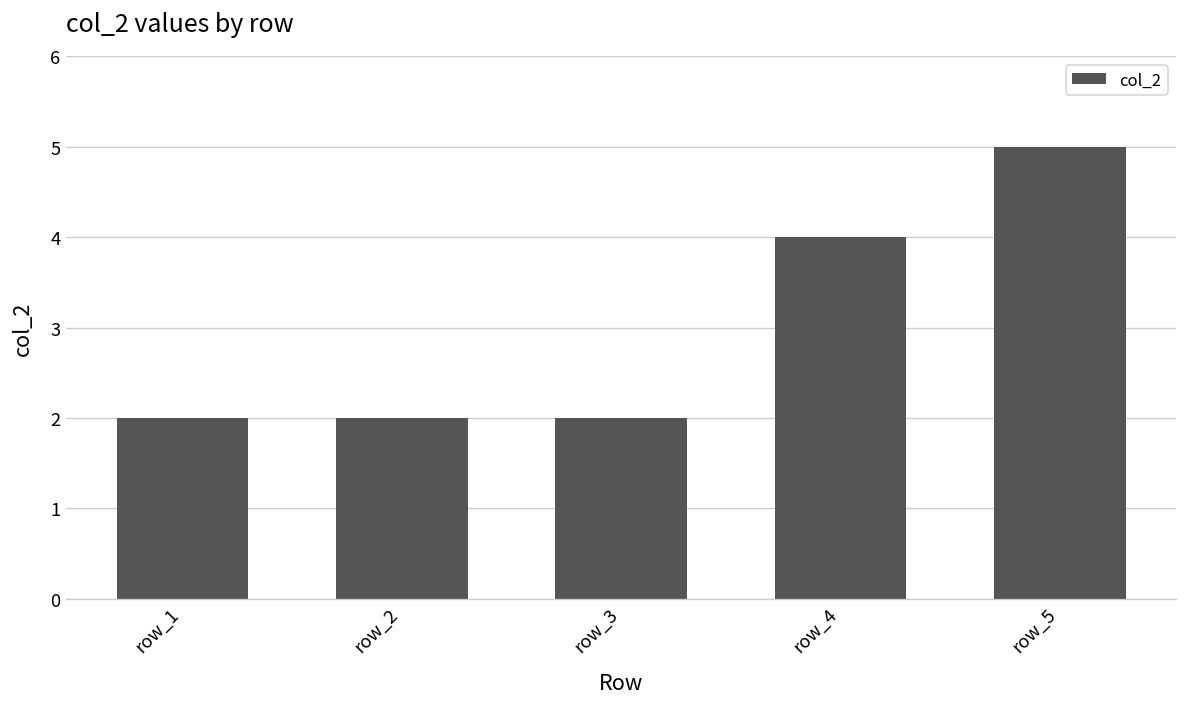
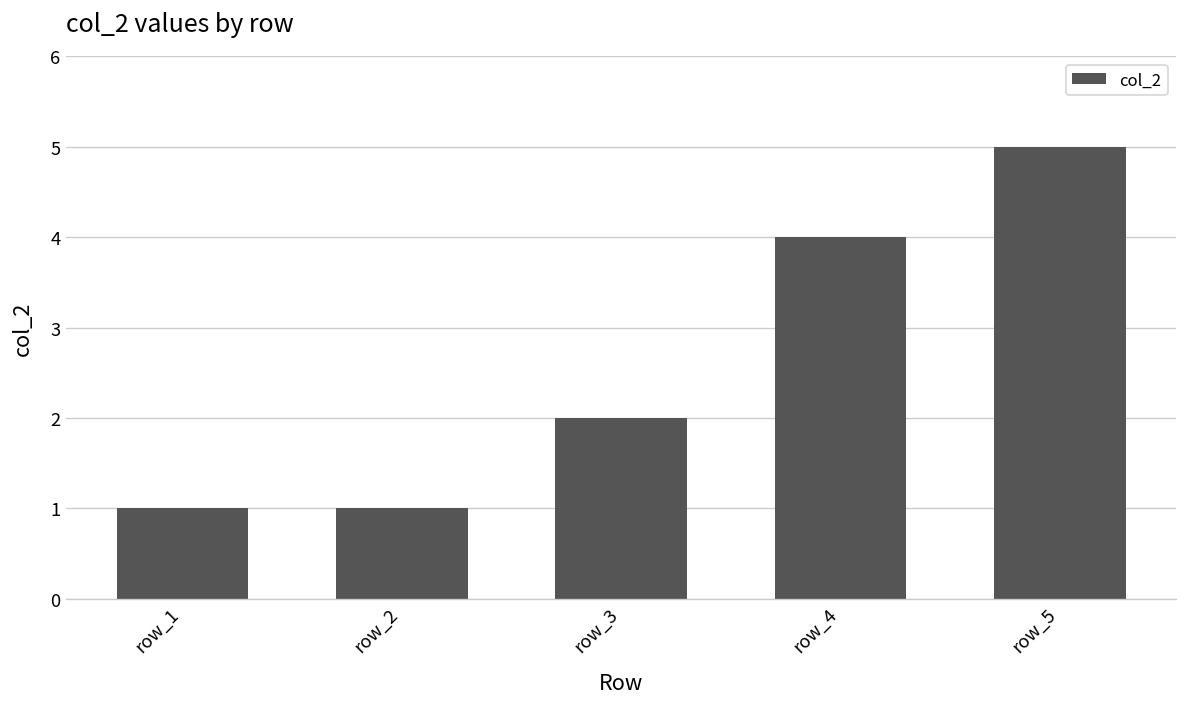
  {
-   "row_1": 2,
-   "row_2": 2,
+   "row_1": 1,
+   "row_2": 1,
    "row_3": 2,
    "row_4": 4,
    "row_5": 5
  }
